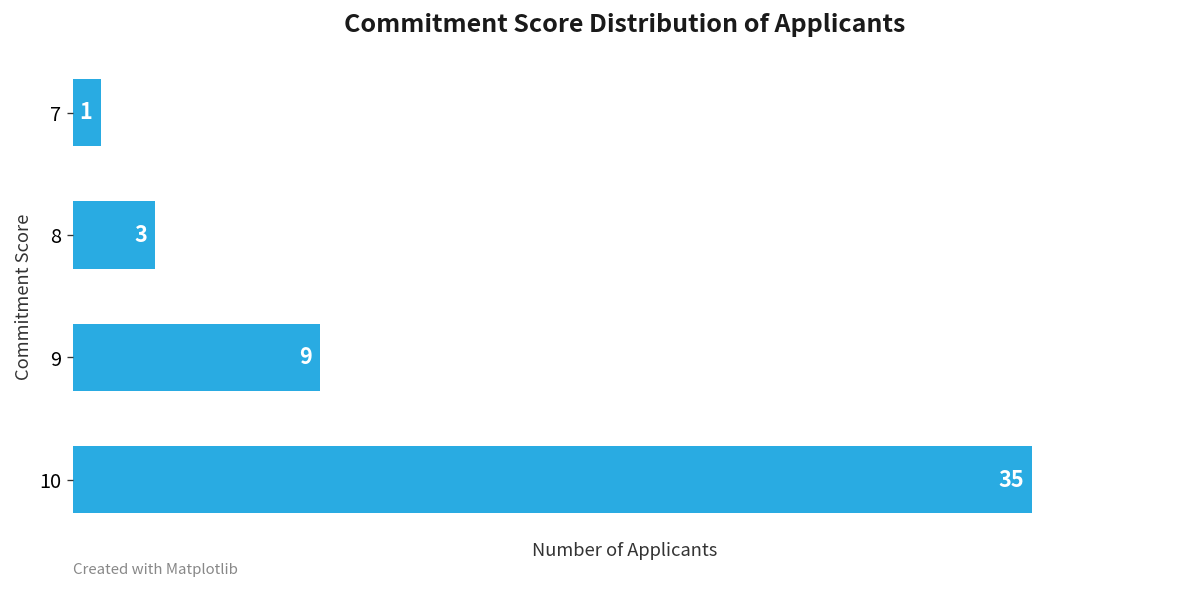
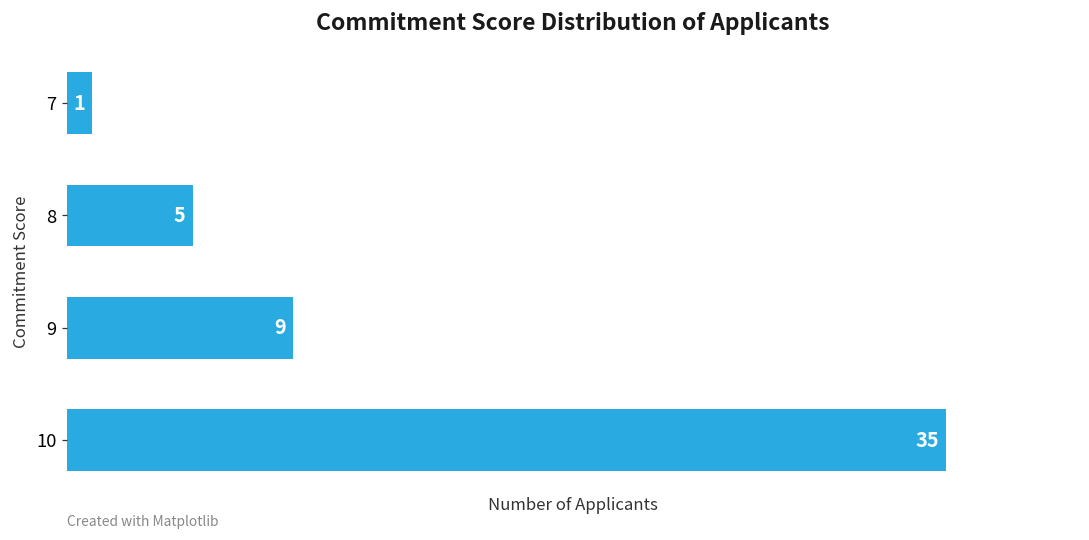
  {
    "7": 1,
-   "8": 3,
+   "8": 5,
    "9": 9,
    "10": 35
  }
